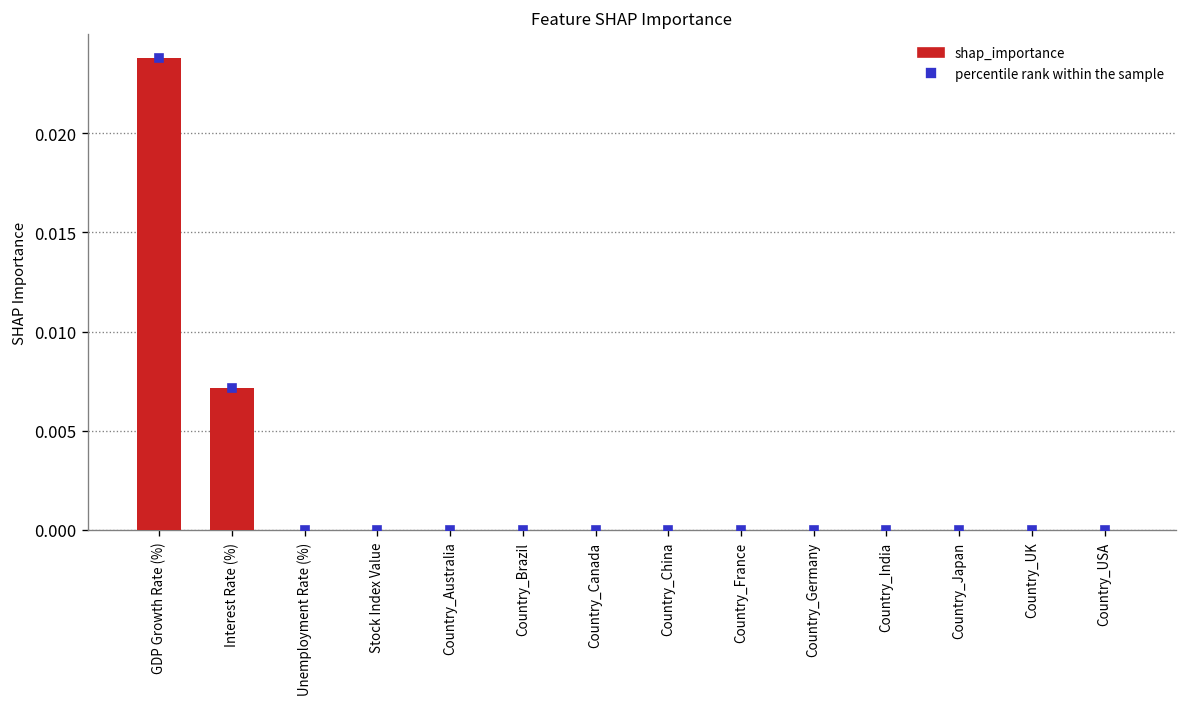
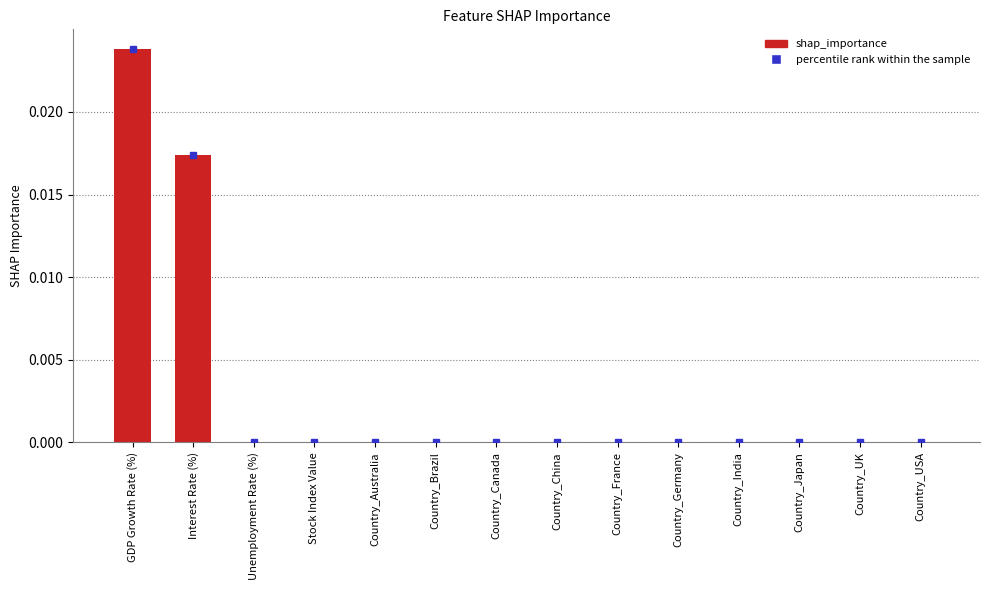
  {
    "shap_importance": {
      "GDP Growth Rate (%)": 0.0238,
-     "Interest Rate (%)": 0.0072,
+     "Interest Rate (%)": 0.0174,
      "Unemployment Rate (%)": 0.0000,
      "Stock Index Value": 0.0000,
      "Country_Australia": 0.0000,
      "Country_Brazil": 0.0000,
      "Country_Canada": 0.0000,
      "Country_China": 0.0000,
      "Country_France": 0.0000,
      "Country_Germany": 0.0000,
      "Country_India": 0.0000,
      "Country_Japan": 0.0000,
      "Country_UK": 0.0000,
      "Country_USA": 0.0000
    }
  }
